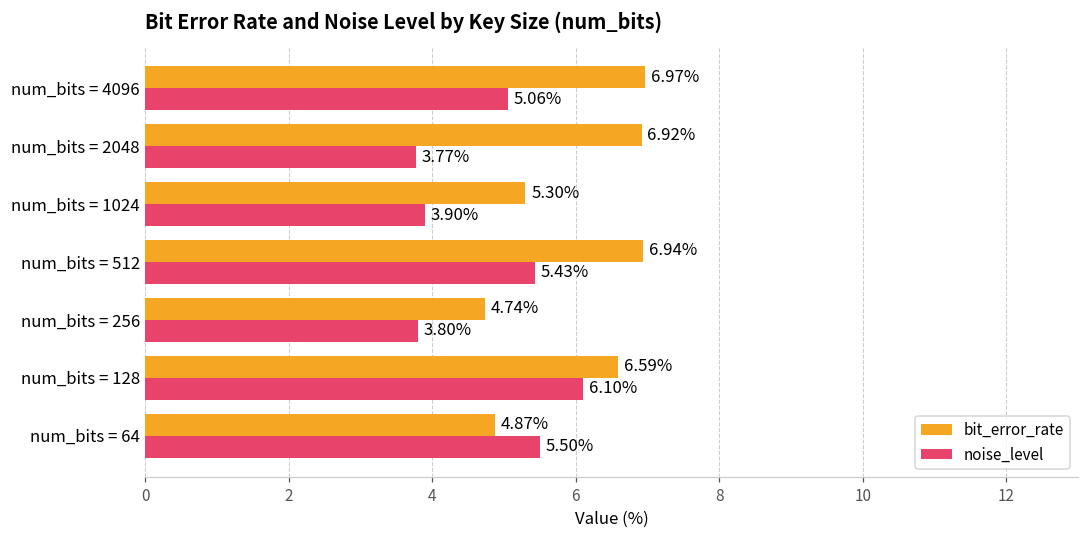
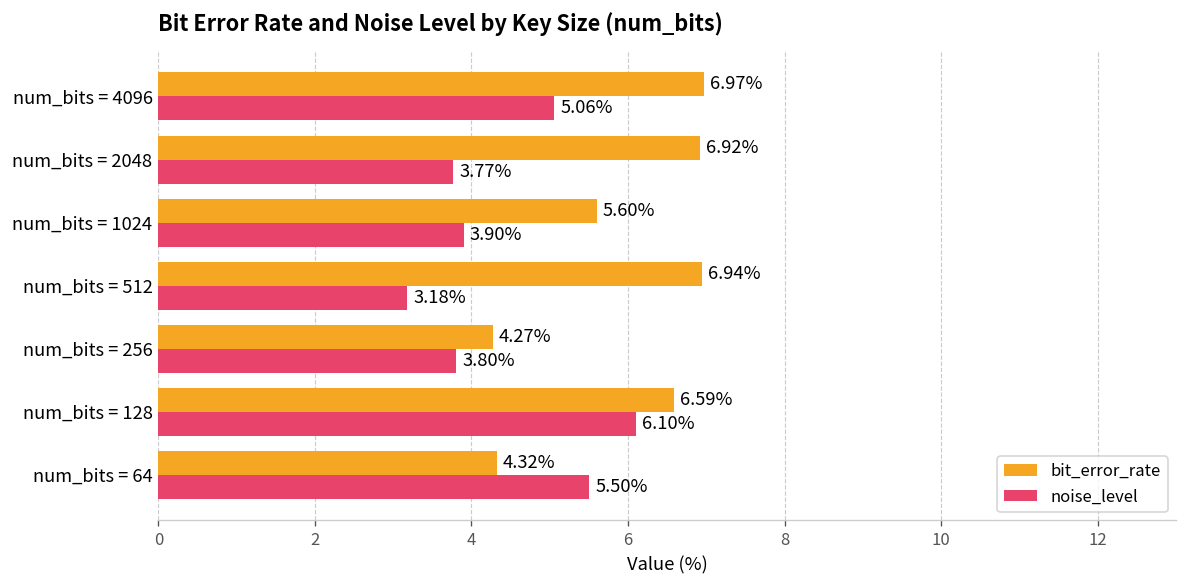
  {
    "bit_error_rate": {
      "num_bits = 4096": "6.97%",
      "num_bits = 2048": "6.92%",
-     "num_bits = 1024": "5.30%",
+     "num_bits = 1024": "5.60%",
      "num_bits = 512": "6.94%",
-     "num_bits = 256": "4.74%",
+     "num_bits = 256": "4.27%",
      "num_bits = 128": "6.59%",
-     "num_bits = 64": "4.87%"
+     "num_bits = 64": "4.32%"
    },
    "noise_level": {
      "num_bits = 4096": "5.06%",
      "num_bits = 2048": "3.77%",
      "num_bits = 1024": "3.90%",
-     "num_bits = 512": "5.43%",
+     "num_bits = 512": "3.18%",
      "num_bits = 256": "3.80%",
      "num_bits = 128": "6.10%",
      "num_bits = 64": "5.50%"
    }
  }
